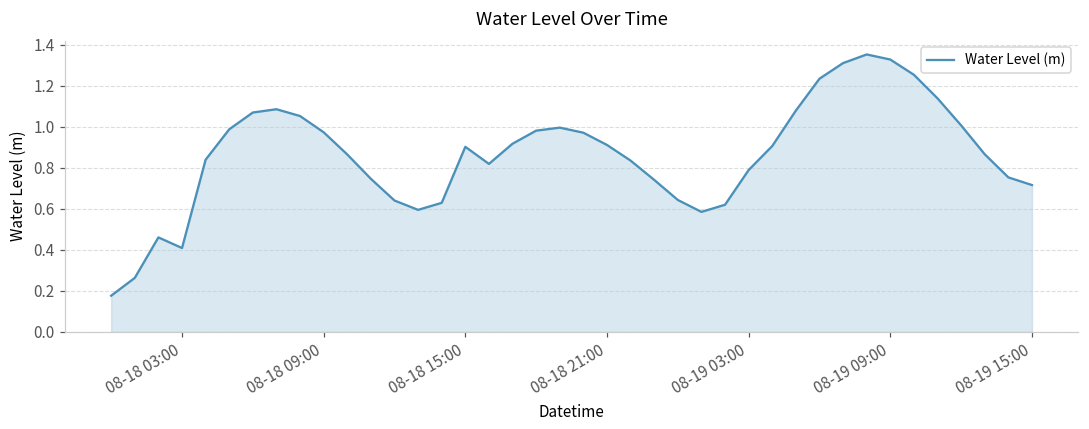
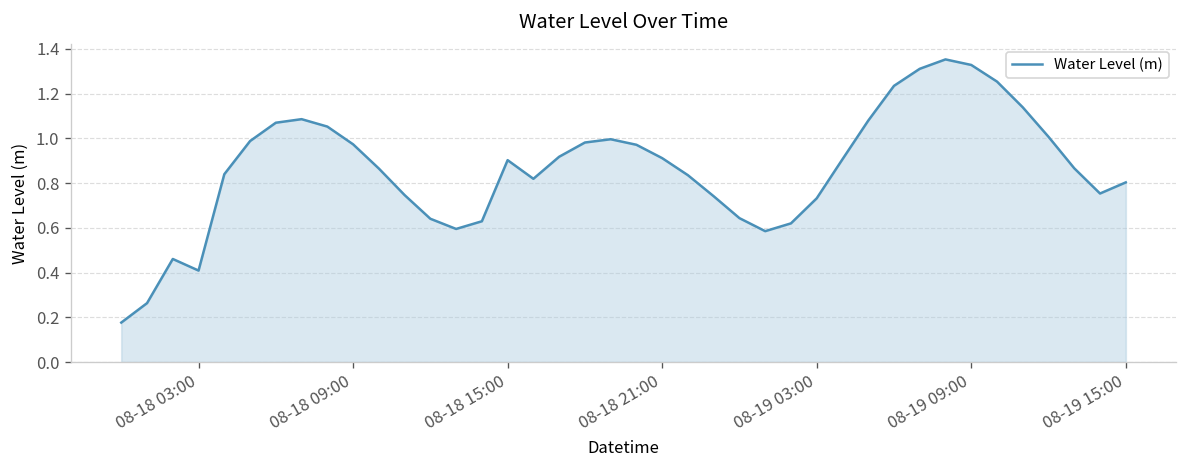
  {
    "08-18 03:00": 0.41,
    "08-18 09:00": 0.97,
    "08-18 15:00": 0.90,
    "08-18 21:00": 0.91,
-   "08-19 03:00": 0.79,
+   "08-19 03:00": 0.73,
    "08-19 09:00": 1.33,
-   "08-19 15:00": 0.72
+   "08-19 15:00": 0.80
  }
